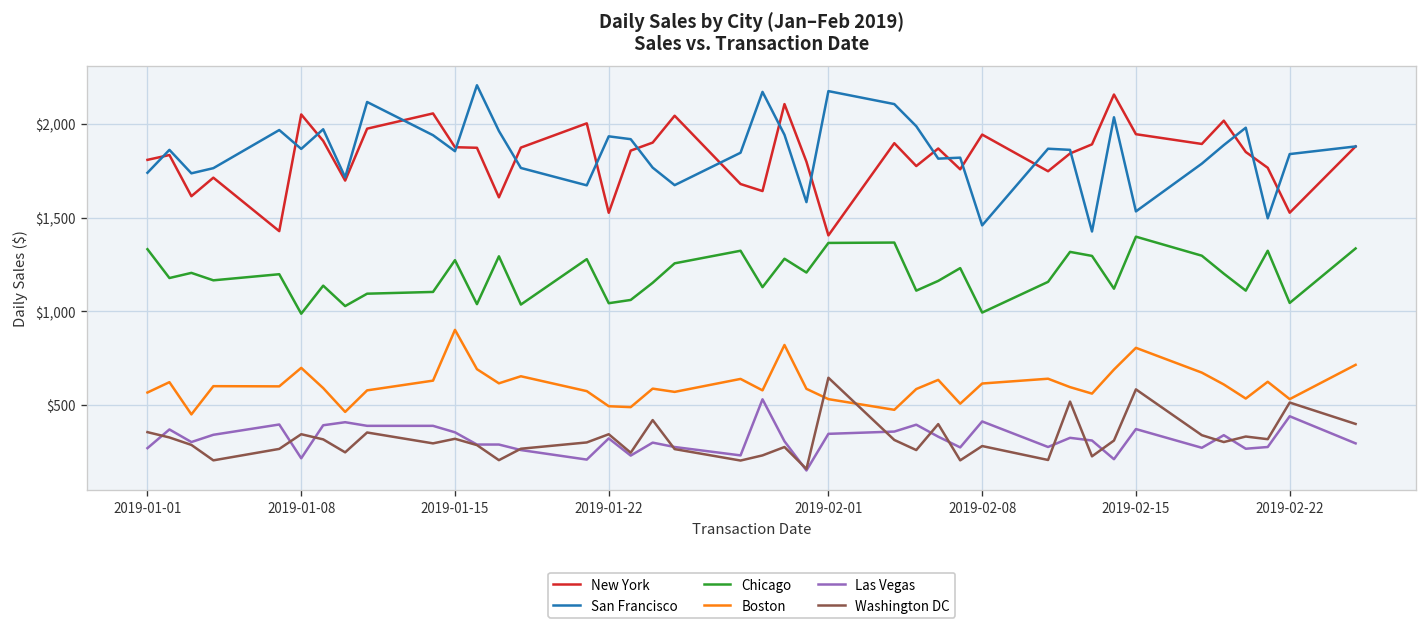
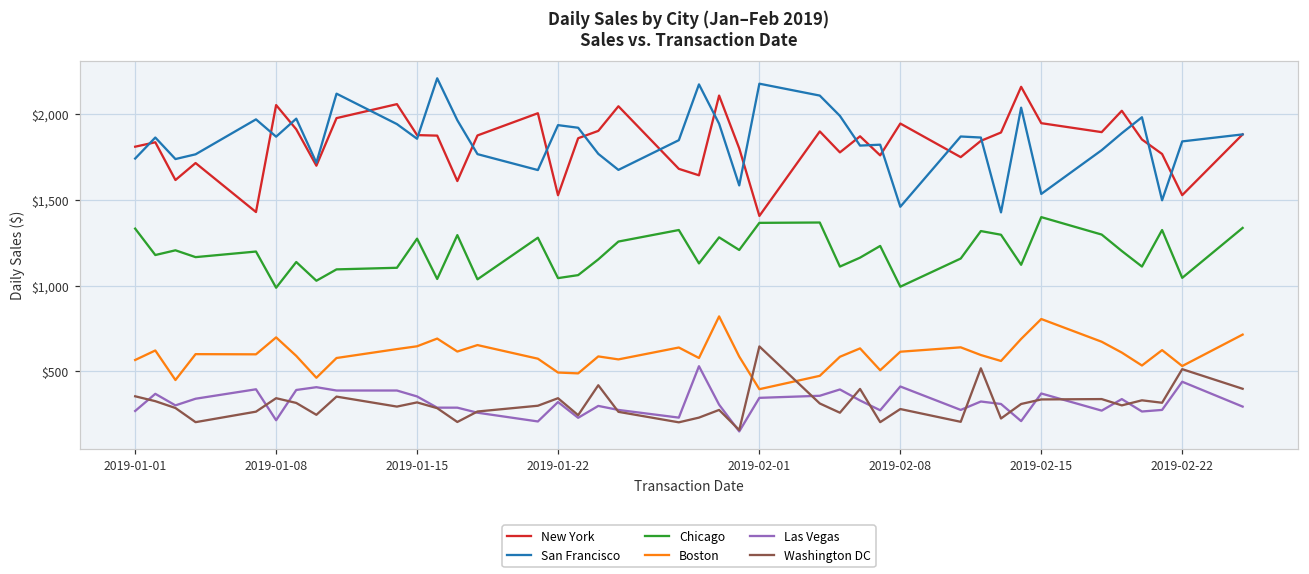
  {
    "New York": {
      "2019-01-01": "$1,810",
      "2019-01-08": "$2,050",
      "2019-01-15": "$1,880",
      "2019-01-22": "$1,530",
      "2019-02-01": "$1,410",
      "2019-02-08": "$1,940",
      "2019-02-15": "$1,950",
      "2019-02-22": "$1,530"
    },
    "San Francisco": {
      "2019-01-01": "$1,740",
      "2019-01-08": "$1,870",
      "2019-01-15": "$1,850",
      "2019-01-22": "$1,930",
      "2019-02-01": "$2,170",
      "2019-02-08": "$1,460",
      "2019-02-15": "$1,530",
      "2019-02-22": "$1,840"
    },
    "Chicago": {
      "2019-01-01": "$1,330",
      "2019-01-08": "$990",
      "2019-01-15": "$1,270",
      "2019-01-22": "$1,040",
      "2019-02-01": "$1,360",
      "2019-02-08": "$990",
      "2019-02-15": "$1,400",
      "2019-02-22": "$1,040"
    },
    "Boston": {
      "2019-01-01": "$570",
      "2019-01-08": "$700",
-     "2019-01-15": "$900",
+     "2019-01-15": "$650",
      "2019-01-22": "$490",
-     "2019-02-01": "$530",
+     "2019-02-01": "$400",
      "2019-02-08": "$610",
      "2019-02-15": "$810",
      "2019-02-22": "$530"
    },
    "Las Vegas": {
      "2019-01-01": "$270",
      "2019-01-08": "$220",
      "2019-01-15": "$350",
      "2019-01-22": "$320",
      "2019-02-01": "$350",
      "2019-02-08": "$410",
      "2019-02-15": "$370",
      "2019-02-22": "$440"
    },
    "Washington DC": {
      "2019-01-01": "$360",
      "2019-01-08": "$340",
      "2019-01-15": "$320",
      "2019-01-22": "$340",
      "2019-02-01": "$650",
      "2019-02-08": "$280",
-     "2019-02-15": "$580",
+     "2019-02-15": "$340",
      "2019-02-22": "$510"
    }
  }
